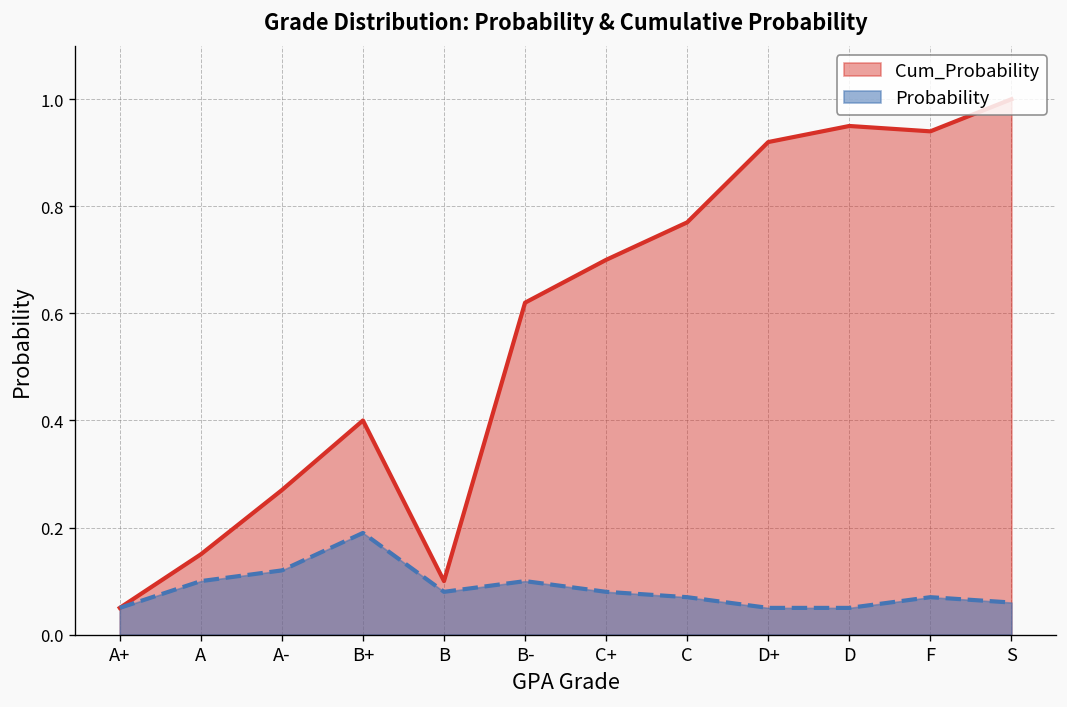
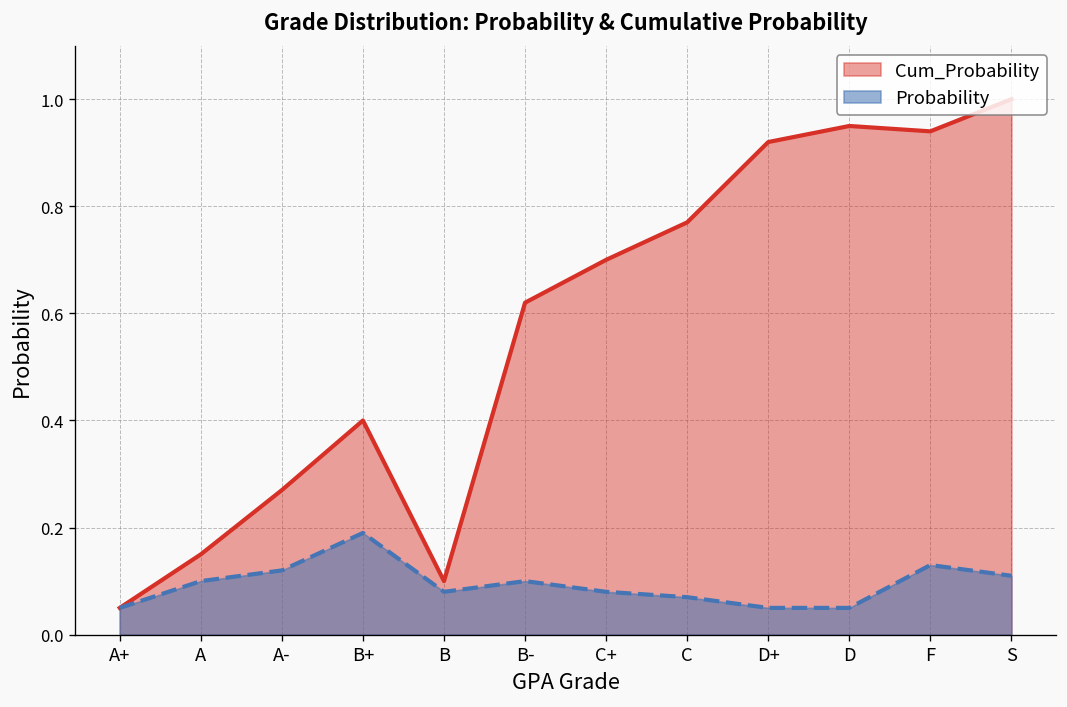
  {
    "Cum_Probability": {
      "A": 0.15,
      "A-": 0.27,
      "B+": 0.40,
      "B": 0.10,
      "B-": 0.62,
      "C+": 0.70,
      "C": 0.77,
      "D+": 0.92,
      "D": 0.95,
      "F": 0.94
    },
    "Probability": {
      "A": 0.10,
      "A-": 0.12,
      "B+": 0.19,
      "B": 0.08,
      "B-": 0.10,
      "C+": 0.08,
      "C": 0.07,
      "D+": 0.05,
      "D": 0.05,
-     "F": 0.07,
-     "S": 0.06
+     "F": 0.13,
+     "S": 0.11
    }
  }
